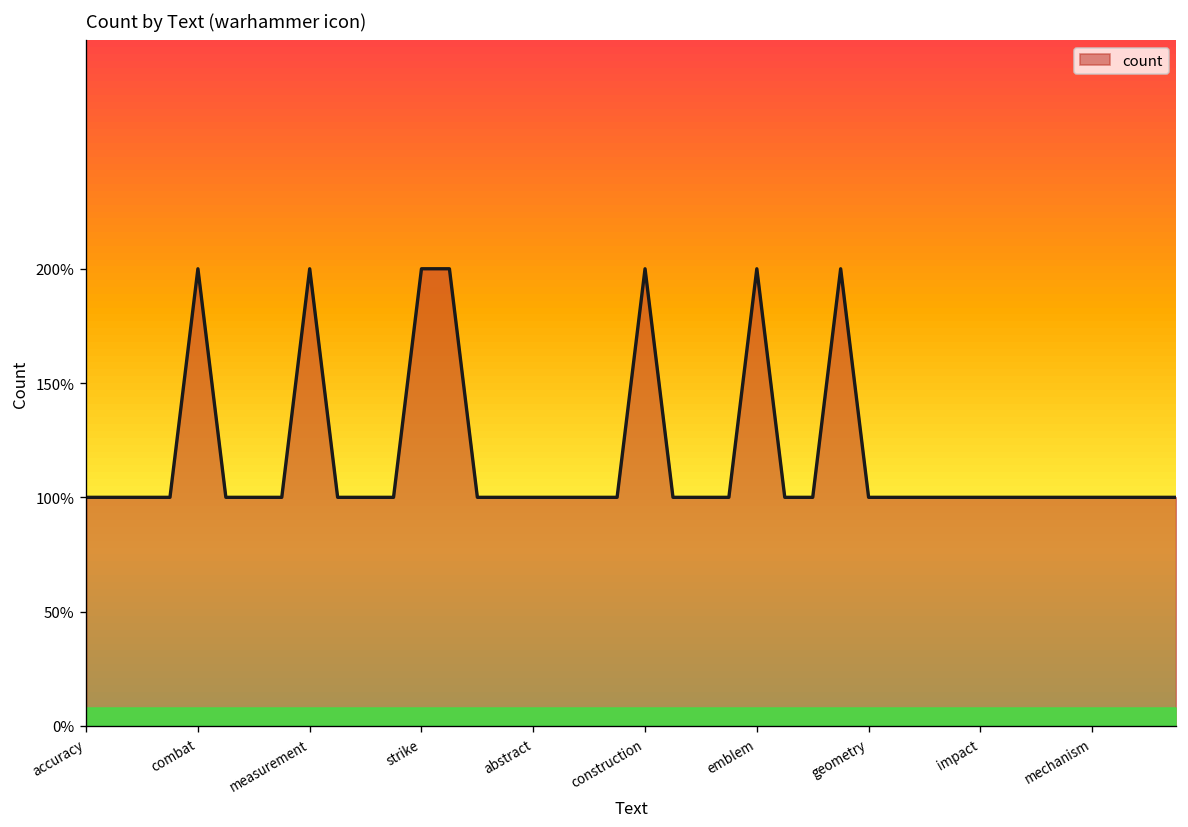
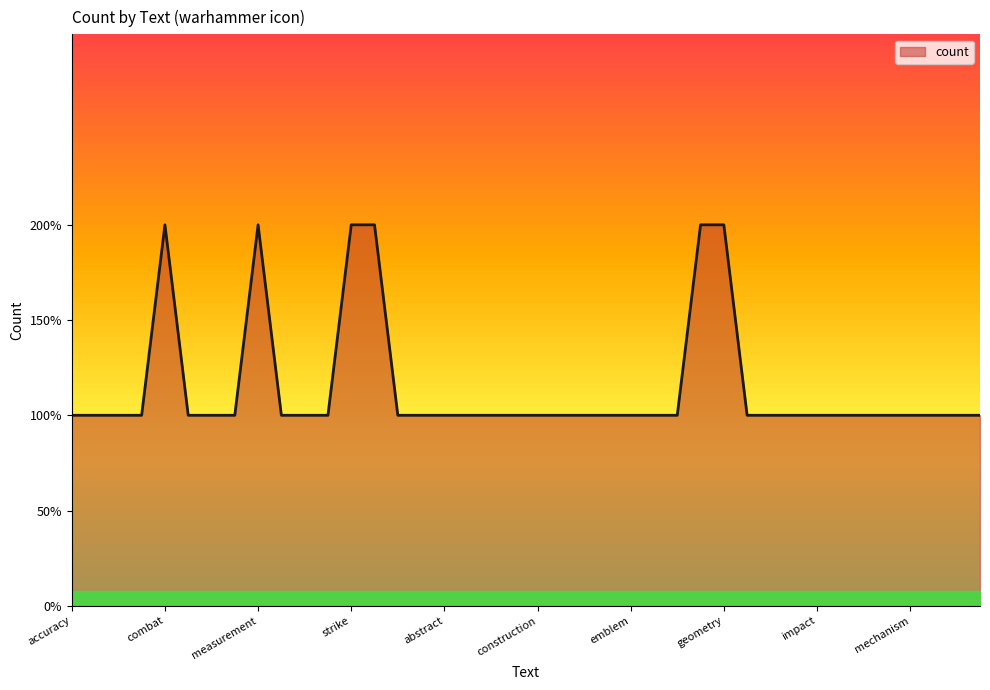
  {
    "count": {
      "combat": "200%",
      "measurement": "200%",
      "strike": "200%",
      "abstract": "100%",
-     "construction": "200%",
-     "emblem": "200%",
-     "geometry": "100%",
+     "construction": "100%",
+     "emblem": "100%",
+     "geometry": "200%",
      "impact": "100%",
      "mechanism": "100%"
    }
  }
